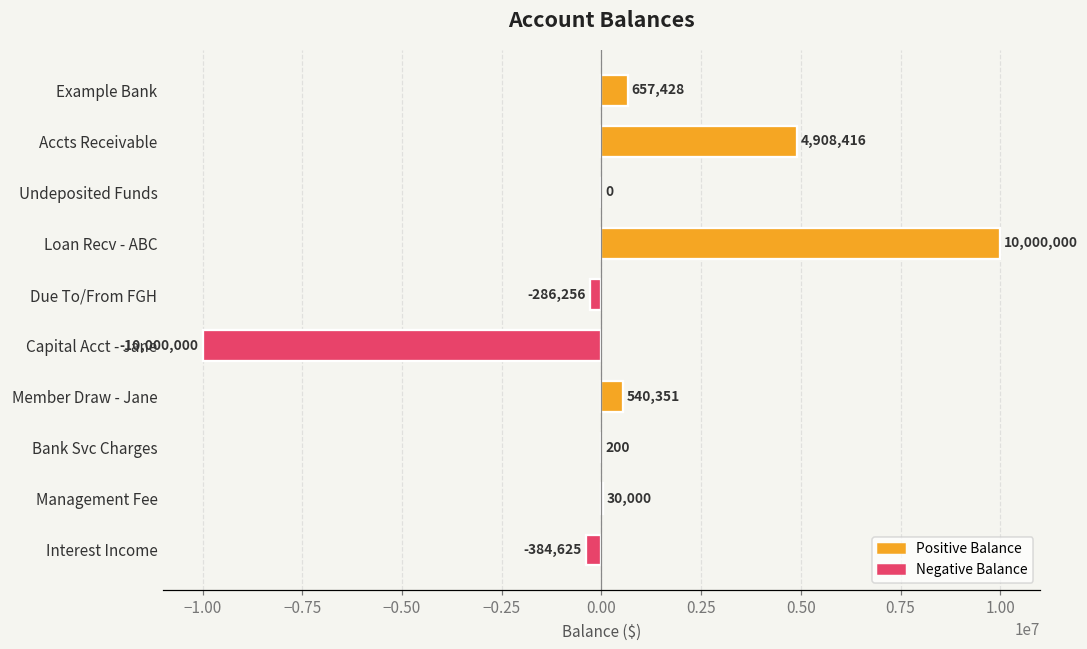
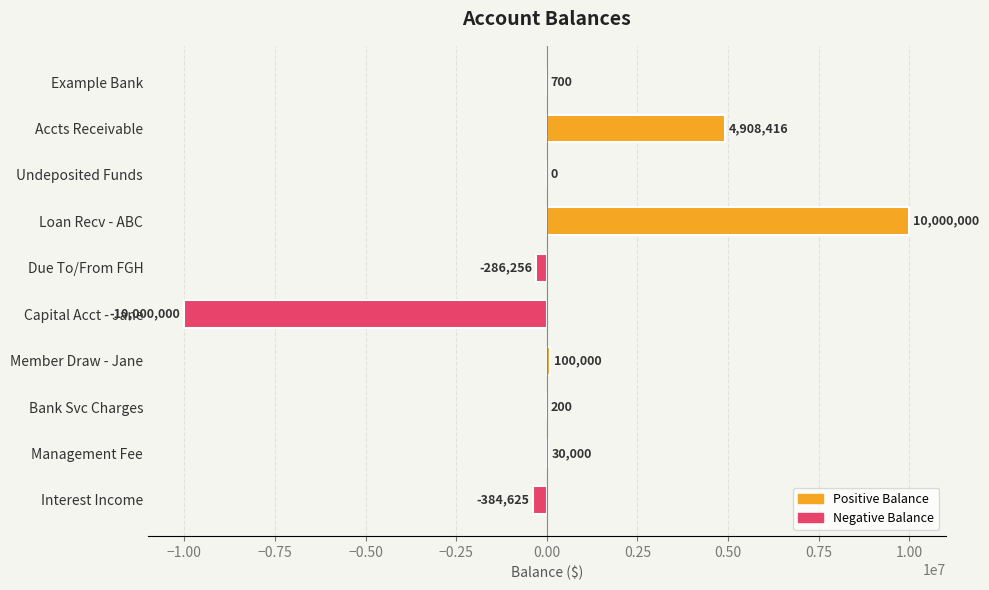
  {
-   "Example Bank": "657,428",
+   "Example Bank": "700",
    "Accts Receivable": "4,908,416",
    "Undeposited Funds": "0",
    "Loan Recv - ABC": "10,000,000",
    "Due To/From FGH": "-286,256",
    "Capital Acct - Jane": "-10,000,000",
-   "Member Draw - Jane": "540,351",
+   "Member Draw - Jane": "100,000",
    "Bank Svc Charges": "200",
    "Management Fee": "30,000",
    "Interest Income": "-384,625"
  }
